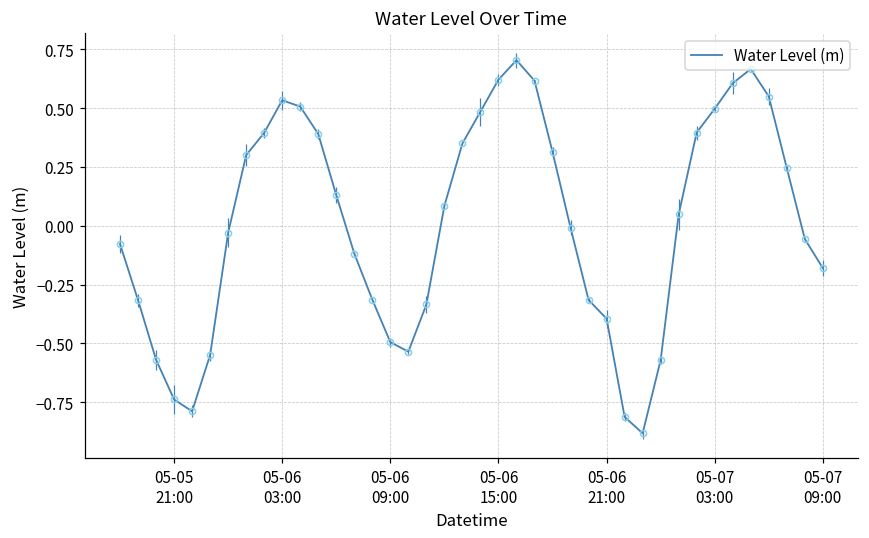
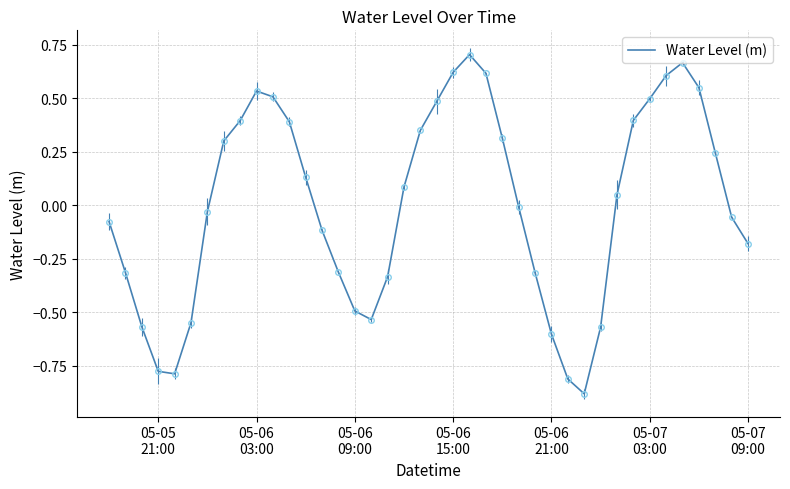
  {
-   "05-05 21:00": -0.74,
+   "05-05 21:00": -0.78,
    "05-06 03:00": 0.53,
    "05-06 09:00": -0.49,
    "05-06 15:00": 0.62,
-   "05-06 21:00": -0.40,
+   "05-06 21:00": -0.60,
    "05-07 03:00": 0.50,
    "05-07 09:00": -0.18
  }
